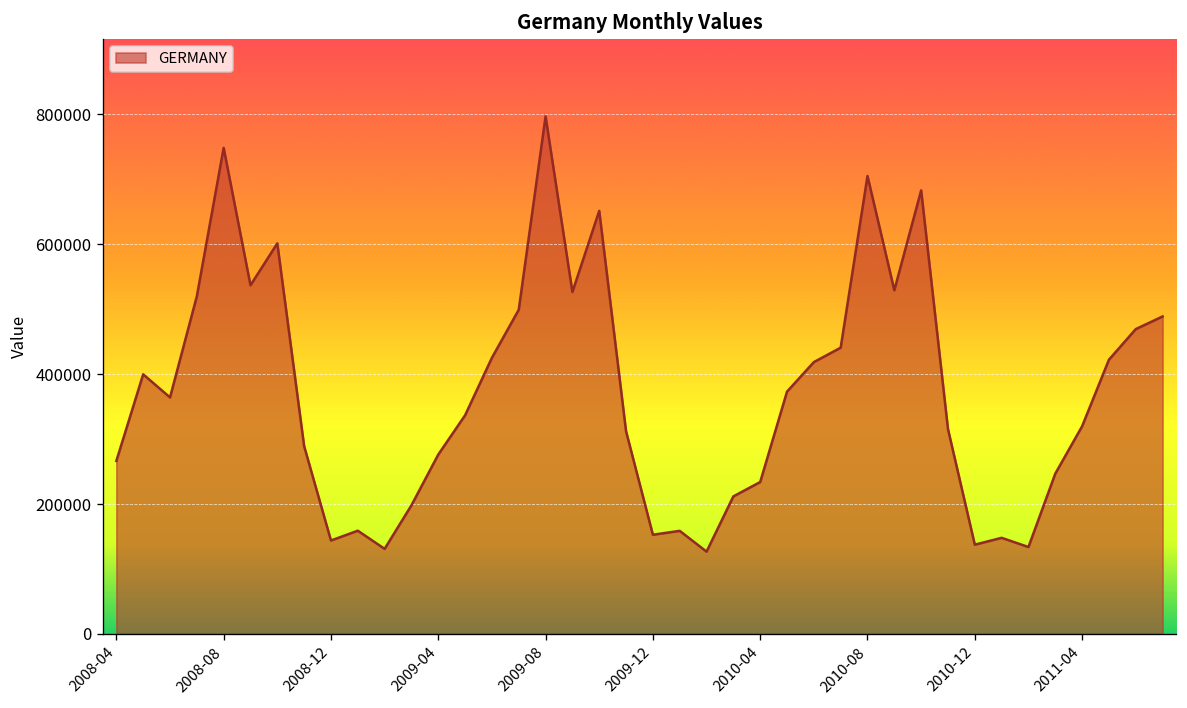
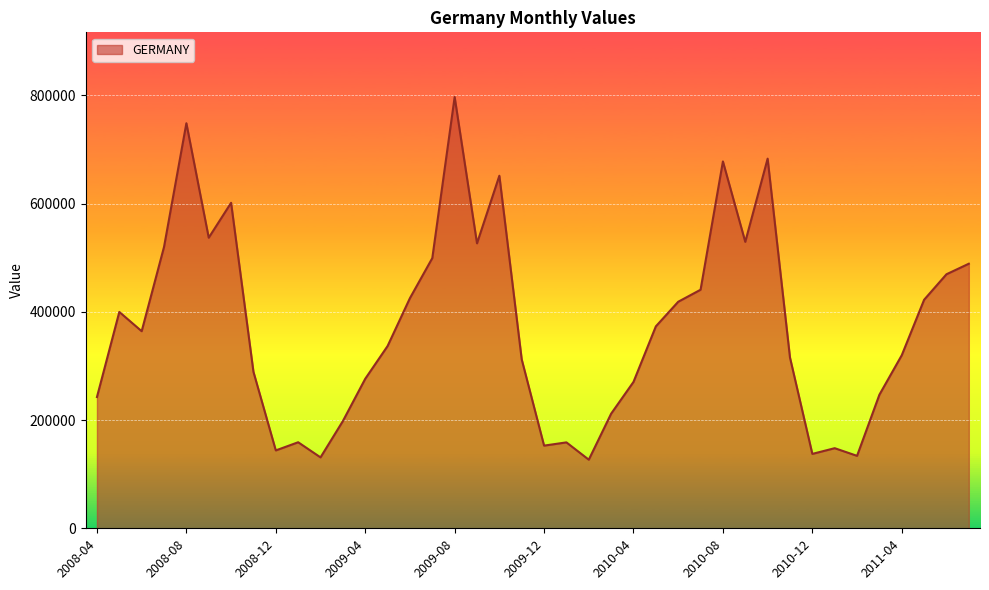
  {
-   "2008-04": 270000,
+   "2008-04": 240000,
    "2008-08": 750000,
    "2008-12": 140000,
    "2009-04": 280000,
    "2009-08": 800000,
    "2009-12": 150000,
-   "2010-04": 230000,
-   "2010-08": 710000,
+   "2010-04": 270000,
+   "2010-08": 680000,
    "2010-12": 140000,
    "2011-04": 320000
  }
